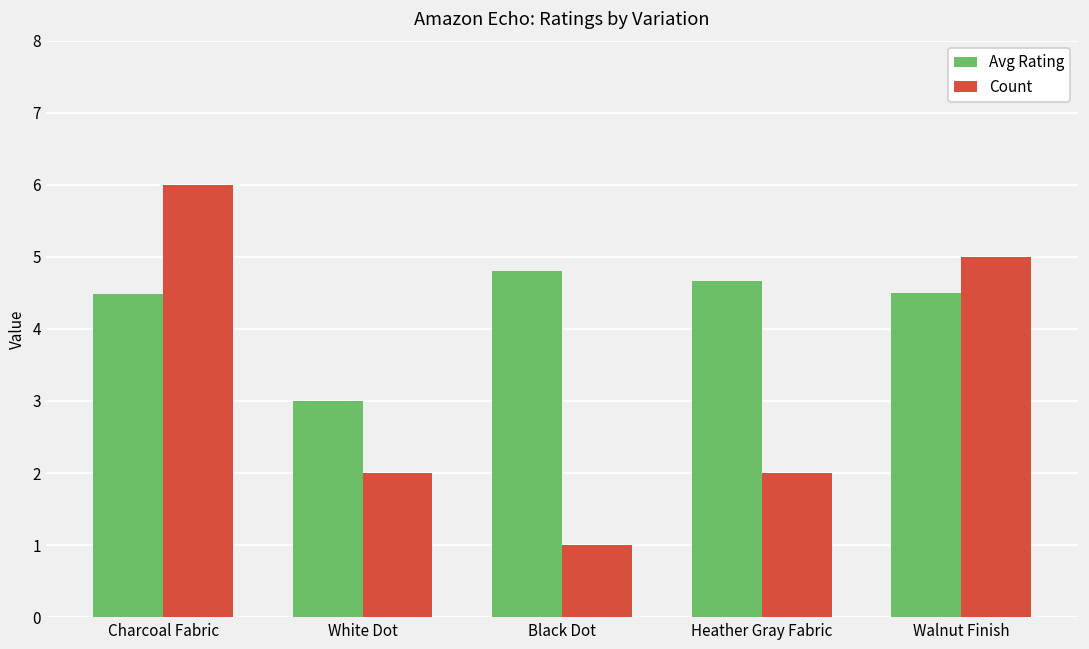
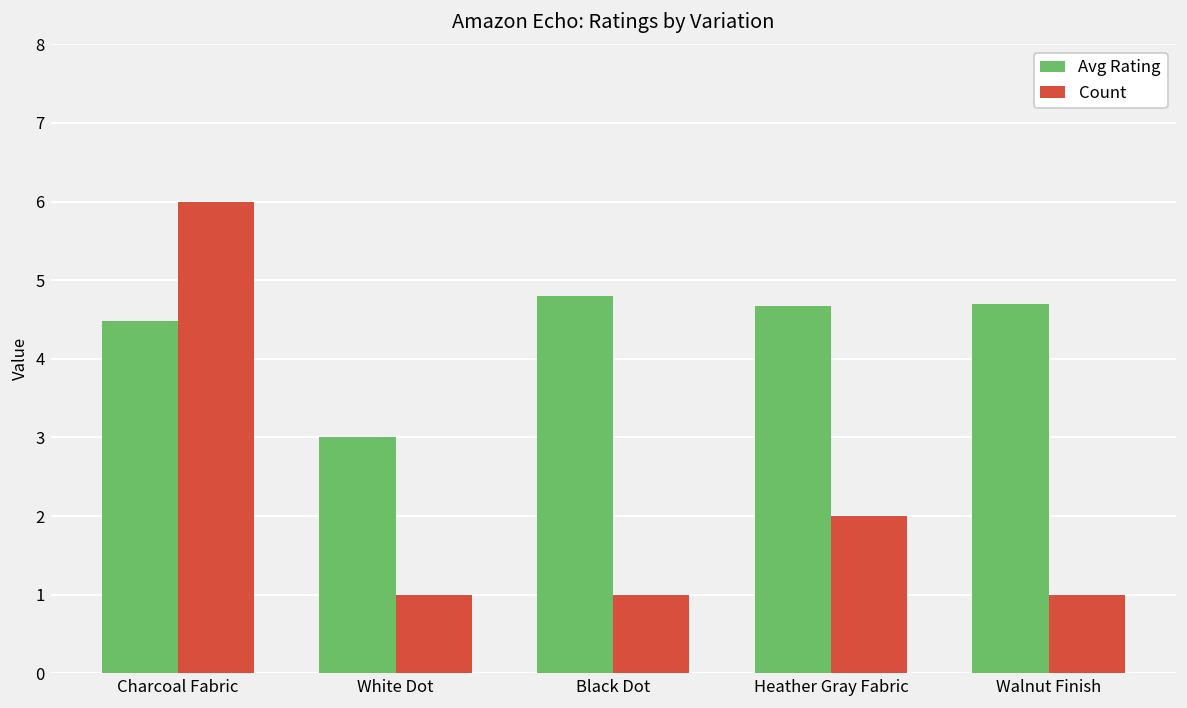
  {
    "Avg Rating": {
      "Charcoal Fabric": 4.5,
      "White Dot": 3.0,
      "Black Dot": 4.8,
      "Heather Gray Fabric": 4.7,
-     "Walnut Finish": 4.5
+     "Walnut Finish": 4.7
    },
    "Count": {
      "Charcoal Fabric": 6,
-     "White Dot": 2,
+     "White Dot": 1,
      "Black Dot": 1,
      "Heather Gray Fabric": 2,
-     "Walnut Finish": 5
+     "Walnut Finish": 1
    }
  }
